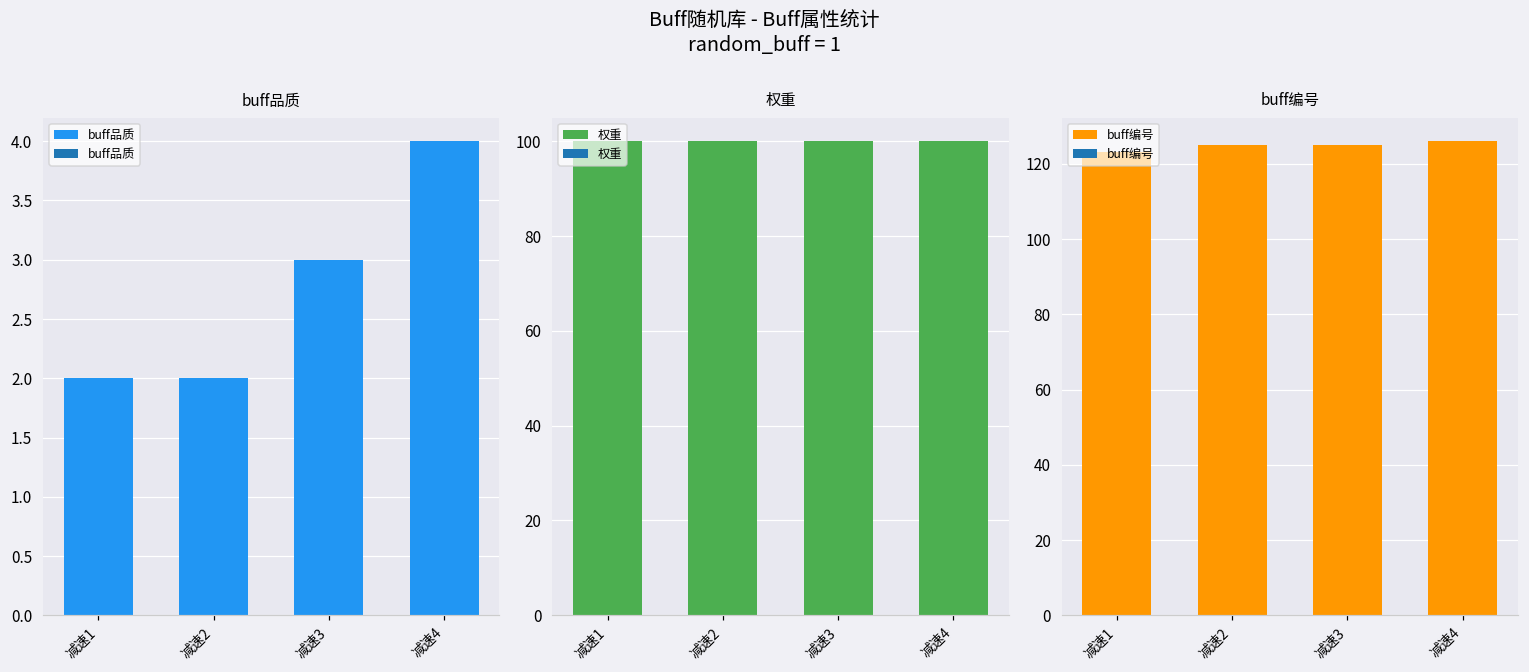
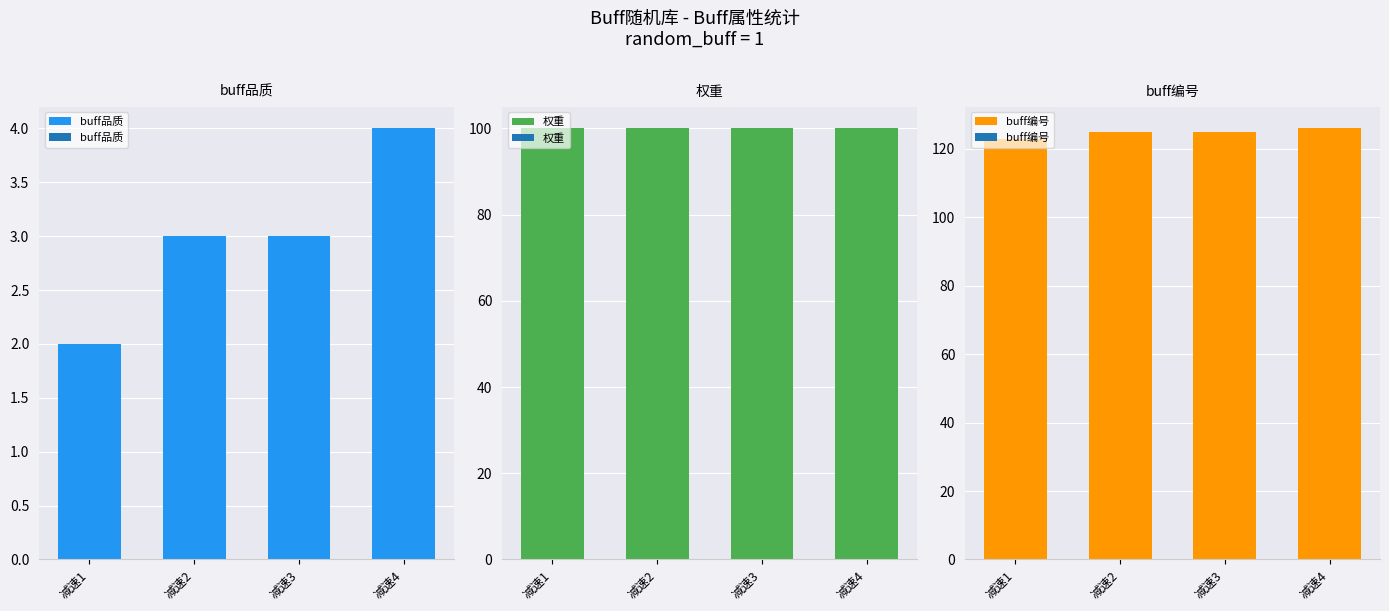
  {
    "buff品质": {
      "减速1": 2,
-     "减速2": 2,
+     "减速2": 3,
      "减速3": 3,
      "减速4": 4
    },
    "权重": {
      "减速2": 100,
      "减速3": 100,
      "减速4": 100
    },
    "buff编号": {
      "减速2": 125,
      "减速3": 125,
      "减速4": 126
    }
  }
